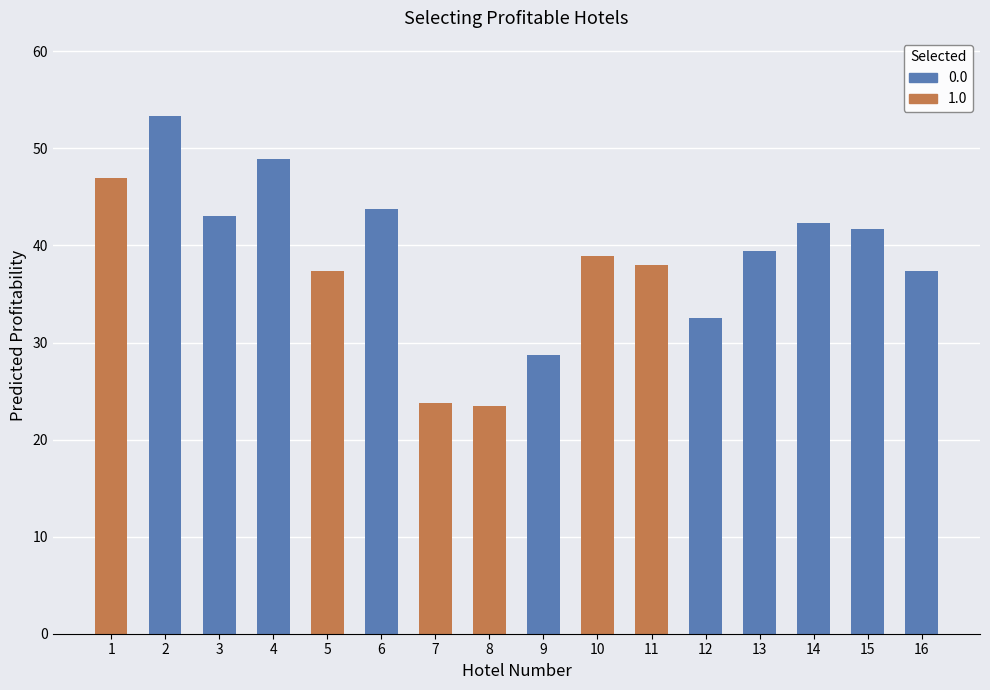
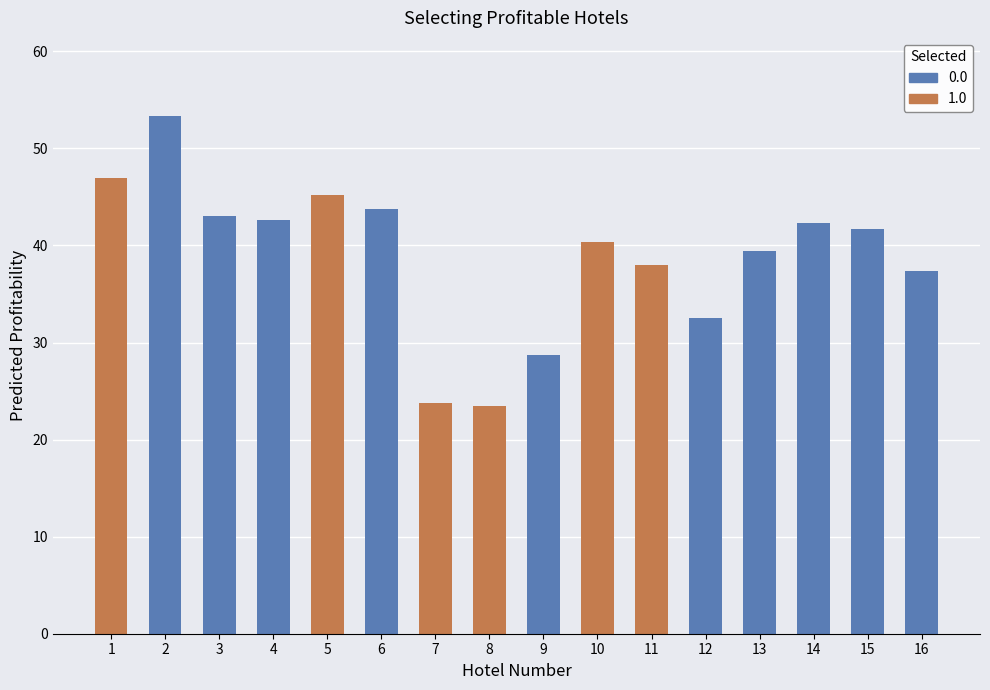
  {
    "1": 47,
    "2": 53,
    "3": 43,
-   "4": 49,
-   "5": 37,
+   "4": 43,
+   "5": 45,
    "6": 44,
    "7": 24,
    "8": 23,
    "9": 29,
-   "10": 39,
+   "10": 40,
    "11": 38,
    "12": 33,
    "13": 39,
    "14": 42,
    "15": 42,
    "16": 37
  }
